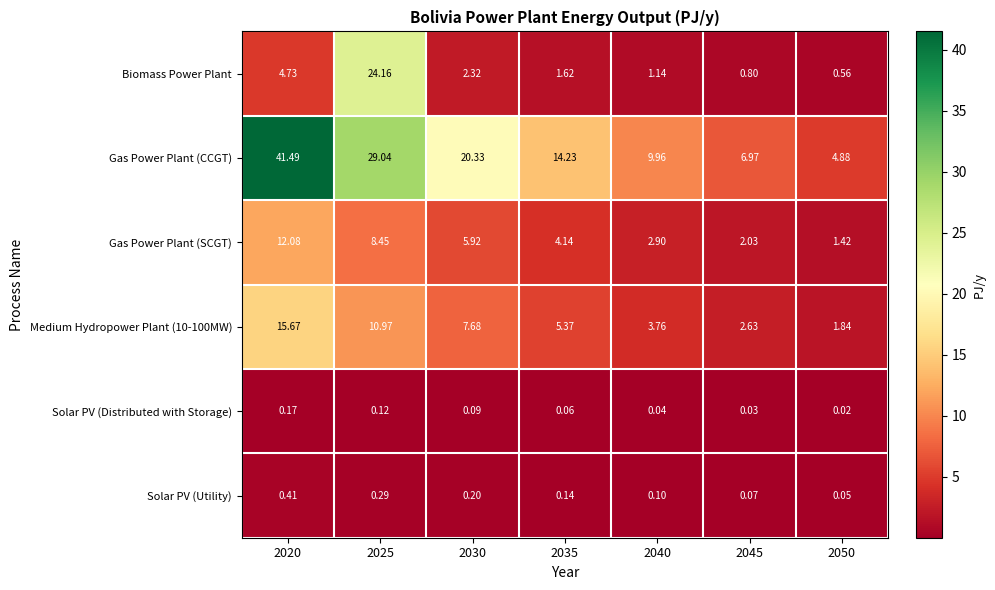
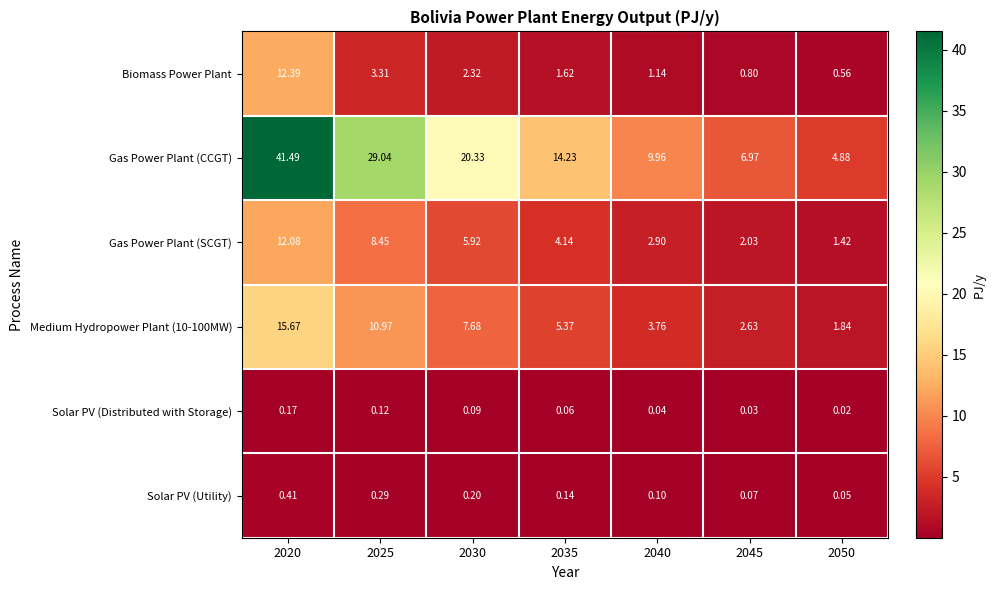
  {
    "Biomass Power Plant": {
-     "2020": 4.73,
-     "2025": 24.16,
+     "2020": 12.39,
+     "2025": 3.31,
      "2030": 2.32,
      "2035": 1.62,
      "2040": 1.14,
      "2045": 0.80,
      "2050": 0.56
    },
    "Gas Power Plant (CCGT)": {
      "2020": 41.49,
      "2025": 29.04,
      "2030": 20.33,
      "2035": 14.23,
      "2040": 9.96,
      "2045": 6.97,
      "2050": 4.88
    },
    "Gas Power Plant (SCGT)": {
      "2020": 12.08,
      "2025": 8.45,
      "2030": 5.92,
      "2035": 4.14,
      "2040": 2.90,
      "2045": 2.03,
      "2050": 1.42
    },
    "Medium Hydropower Plant (10-100MW)": {
      "2020": 15.67,
      "2025": 10.97,
      "2030": 7.68,
      "2035": 5.37,
      "2040": 3.76,
      "2045": 2.63,
      "2050": 1.84
    },
    "Solar PV (Distributed with Storage)": {
      "2020": 0.17,
      "2025": 0.12,
      "2030": 0.09,
      "2035": 0.06,
      "2040": 0.04,
      "2045": 0.03,
      "2050": 0.02
    },
    "Solar PV (Utility)": {
      "2020": 0.41,
      "2025": 0.29,
      "2030": 0.20,
      "2035": 0.14,
      "2040": 0.10,
      "2045": 0.07,
      "2050": 0.05
    }
  }
